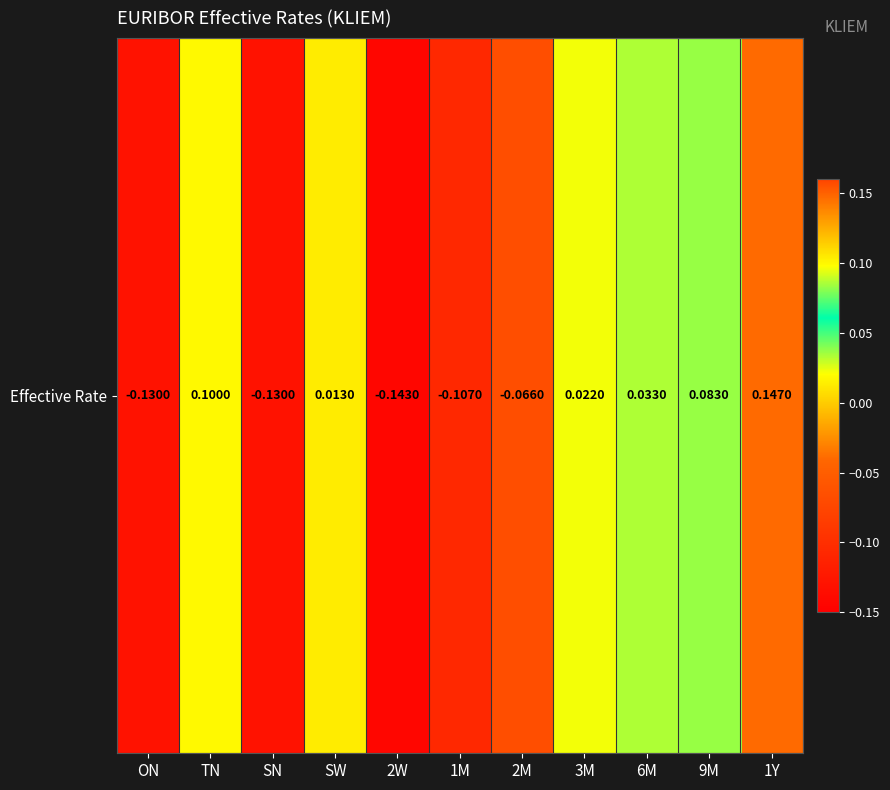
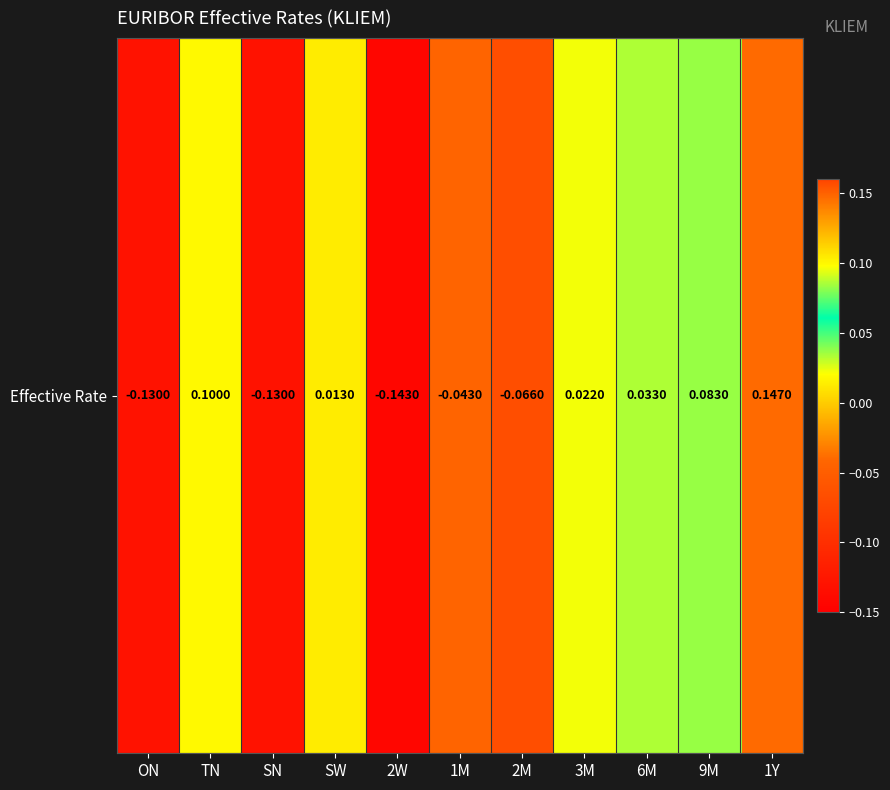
  {
    "Effective Rate": {
      "ON": -0.1300,
      "TN": 0.1000,
      "SN": -0.1300,
      "SW": 0.0130,
      "2W": -0.1430,
-     "1M": -0.1070,
+     "1M": -0.0430,
      "2M": -0.0660,
      "3M": 0.0220,
      "6M": 0.0330,
      "9M": 0.0830,
      "1Y": 0.1470
    }
  }
